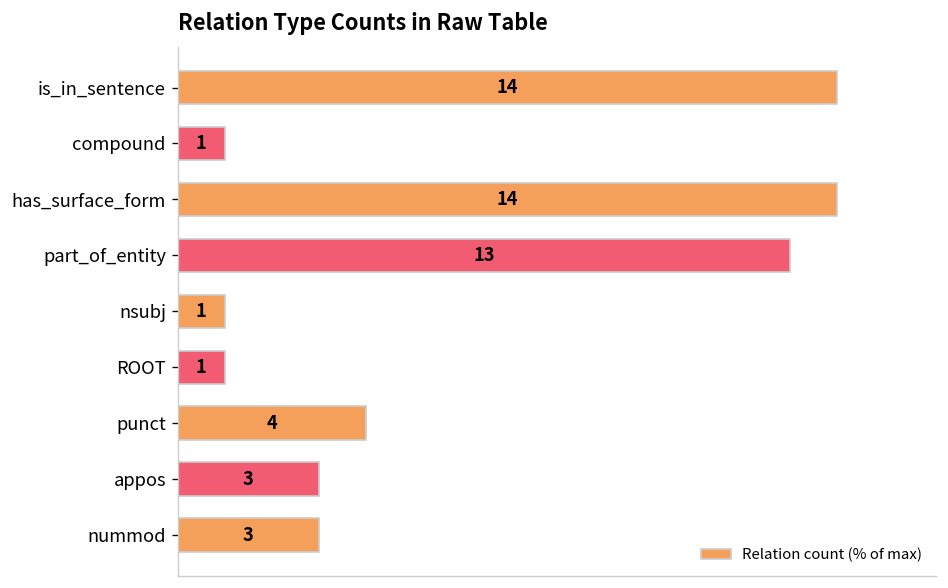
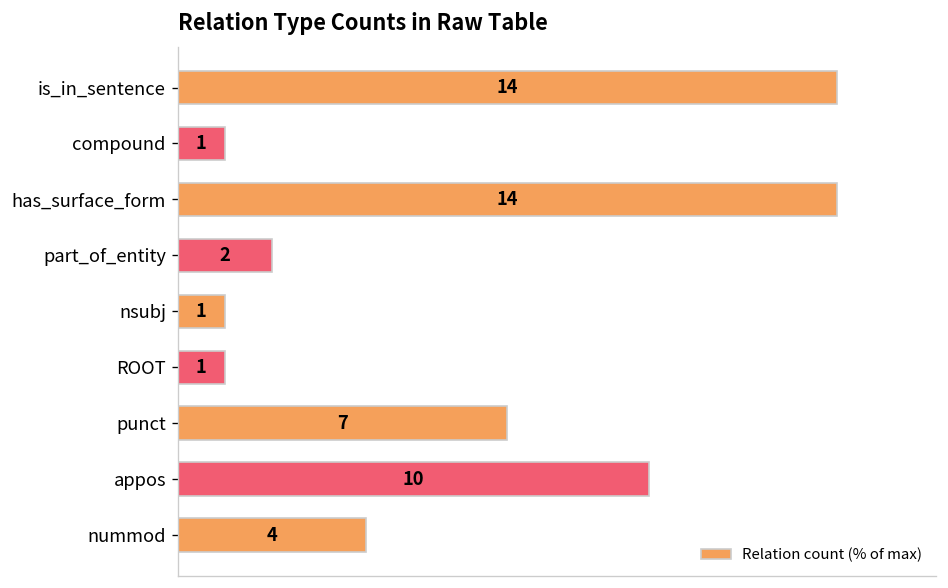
  {
-   "part_of_entity": 13,
-   "punct": 4,
-   "appos": 3,
-   "nummod": 3
+   "part_of_entity": 2,
+   "punct": 7,
+   "appos": 10,
+   "nummod": 4
  }
